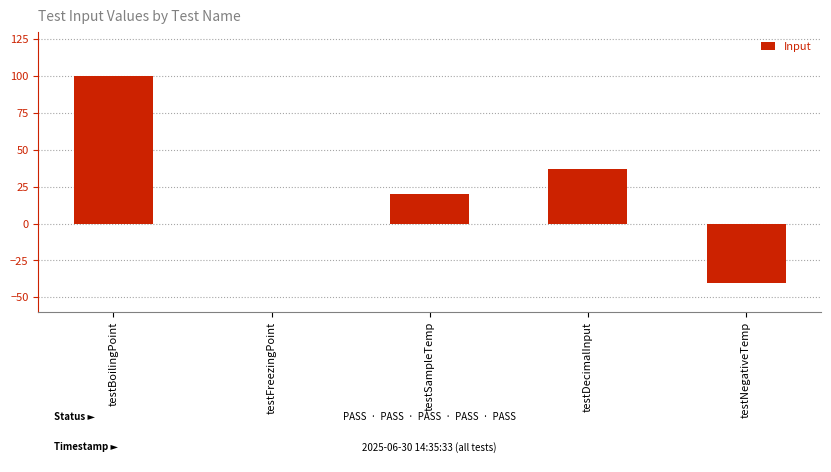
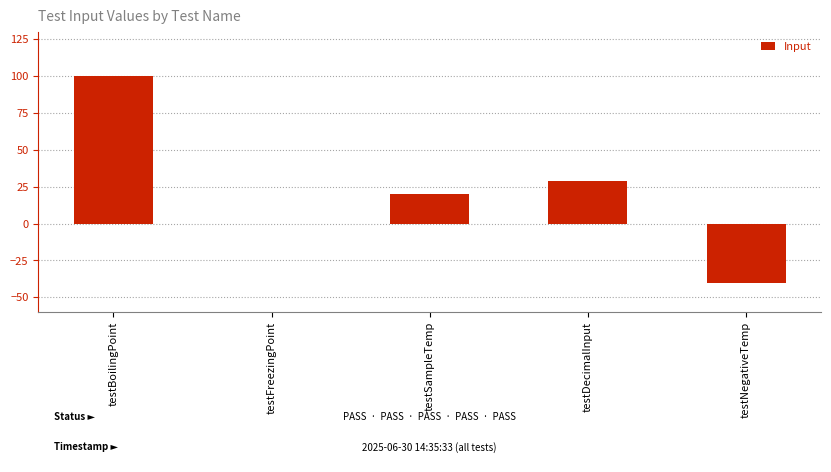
  {
    "testBoilingPoint": 100,
    "testFreezingPoint": 0,
    "testSampleTemp": 20,
-   "testDecimalInput": 37,
+   "testDecimalInput": 29,
    "testNegativeTemp": -40
  }
